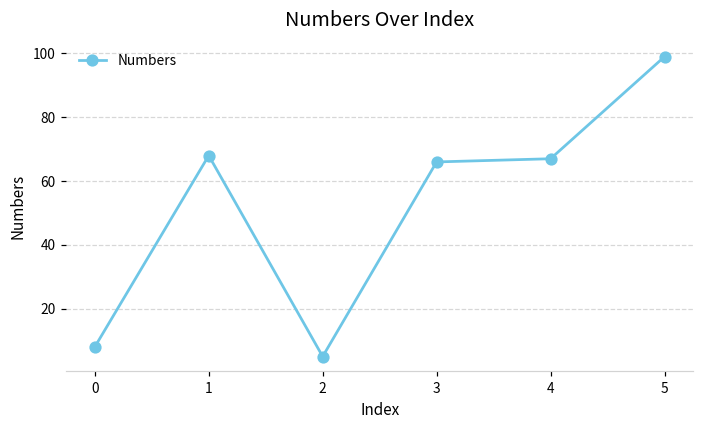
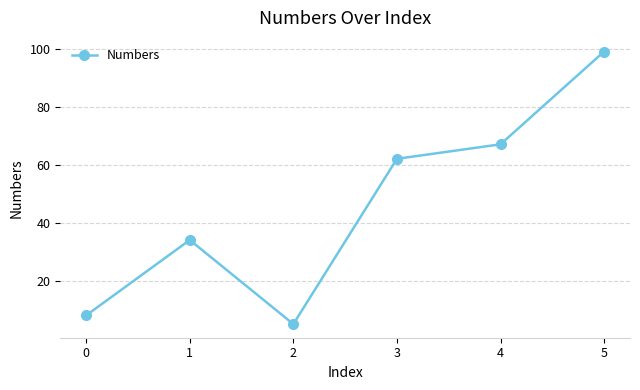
  {
    "0": 8,
-   "1": 68,
+   "1": 34,
    "2": 5,
-   "3": 66,
+   "3": 62,
    "4": 67,
    "5": 99
  }
